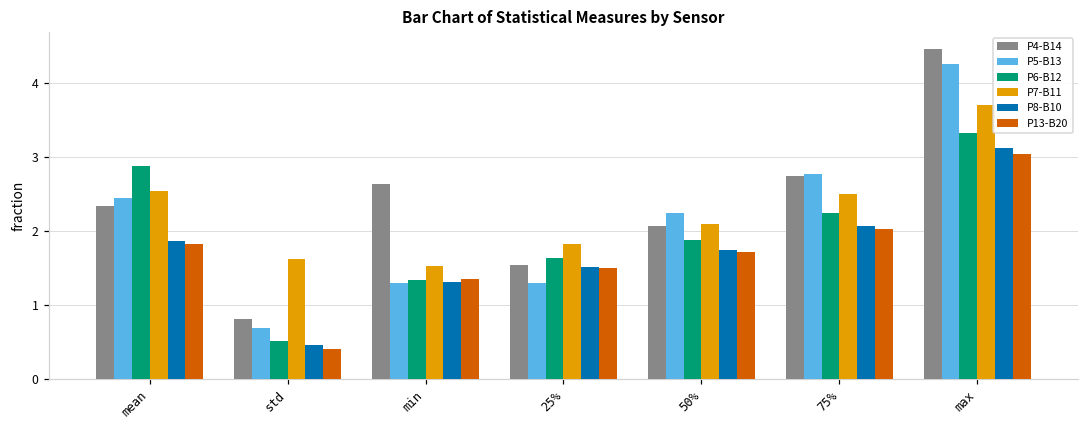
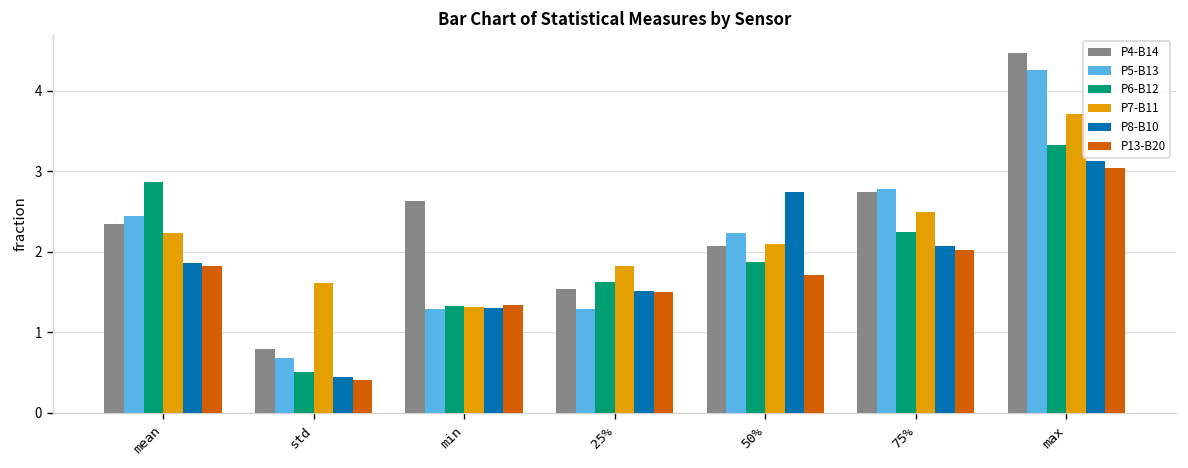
  {
    "P4-B14": {
      "mean": 2.3,
      "std": 0.8,
      "min": 2.6,
      "25%": 1.5,
      "50%": 2.1,
      "75%": 2.7,
      "max": 4.5
    },
    "P5-B13": {
      "mean": 2.4,
      "std": 0.7,
      "min": 1.3,
      "25%": 1.3,
      "50%": 2.2,
      "75%": 2.8,
      "max": 4.3
    },
    "P6-B12": {
      "mean": 2.9,
      "std": 0.5,
      "min": 1.3,
      "25%": 1.6,
      "50%": 1.9,
      "75%": 2.2,
      "max": 3.3
    },
    "P7-B11": {
-     "mean": 2.5,
+     "mean": 2.2,
      "std": 1.6,
-     "min": 1.5,
+     "min": 1.3,
      "25%": 1.8,
      "50%": 2.1,
      "75%": 2.5,
      "max": 3.7
    },
    "P8-B10": {
      "mean": 1.9,
      "std": 0.4,
      "min": 1.3,
      "25%": 1.5,
-     "50%": 1.7,
+     "50%": 2.7,
      "75%": 2.1,
      "max": 3.1
    },
    "P13-B20": {
      "mean": 1.8,
      "std": 0.4,
      "min": 1.3,
      "25%": 1.5,
      "50%": 1.7,
      "75%": 2.0,
      "max": 3.0
    }
  }
